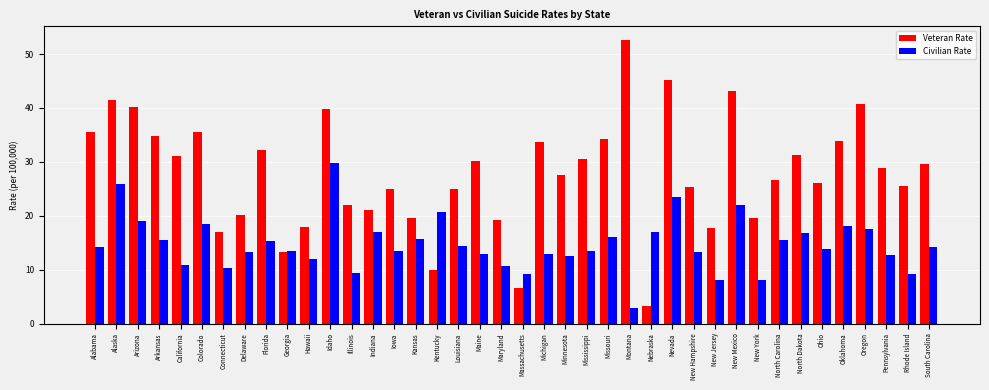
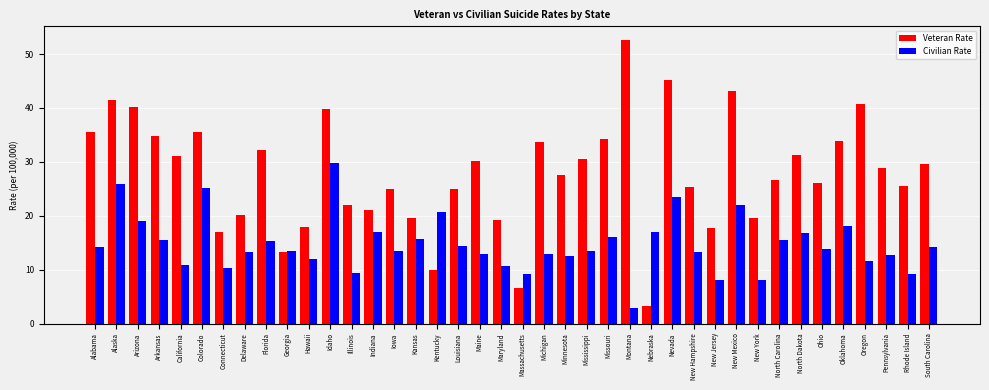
  {
    "Veteran Rate": {
      "Alabama": 35,
      "Alaska": 41,
      "Arizona": 40,
      "Arkansas": 35,
      "California": 31,
      "Colorado": 36,
      "Connecticut": 17,
      "Delaware": 20,
      "Florida": 32,
      "Georgia": 13,
      "Hawaii": 18,
      "Idaho": 40,
      "Illinois": 22,
      "Indiana": 21,
      "Iowa": 25,
      "Kansas": 20,
      "Kentucky": 10,
      "Louisiana": 25,
      "Maine": 30,
      "Maryland": 19,
      "Massachusetts": 7,
      "Michigan": 34,
      "Minnesota": 28,
      "Mississippi": 31,
      "Missouri": 34,
      "Montana": 53,
      "Nebraska": 3,
      "Nevada": 45,
      "New Hampshire": 25,
      "New Jersey": 18,
      "New Mexico": 43,
      "New York": 20,
      "North Carolina": 27,
      "North Dakota": 31,
      "Ohio": 26,
      "Oklahoma": 34,
      "Oregon": 41,
      "Pennsylvania": 29,
      "Rhode Island": 26,
      "South Carolina": 30
    },
    "Civilian Rate": {
      "Alabama": 14,
      "Alaska": 26,
      "Arizona": 19,
      "Arkansas": 15,
      "California": 11,
-     "Colorado": 19,
+     "Colorado": 25,
      "Connecticut": 10,
      "Delaware": 13,
      "Florida": 15,
      "Georgia": 14,
      "Hawaii": 12,
      "Idaho": 30,
      "Illinois": 9,
      "Indiana": 17,
      "Iowa": 13,
      "Kansas": 16,
      "Kentucky": 21,
      "Louisiana": 14,
      "Maine": 13,
      "Maryland": 11,
      "Massachusetts": 9,
      "Michigan": 13,
      "Minnesota": 13,
      "Mississippi": 13,
      "Missouri": 16,
      "Montana": 3,
      "Nebraska": 17,
      "Nevada": 23,
      "New Hampshire": 13,
      "New Jersey": 8,
      "New Mexico": 22,
      "New York": 8,
      "North Carolina": 15,
      "North Dakota": 17,
      "Ohio": 14,
      "Oklahoma": 18,
-     "Oregon": 18,
+     "Oregon": 12,
      "Pennsylvania": 13,
      "Rhode Island": 9,
      "South Carolina": 14
    }
  }
